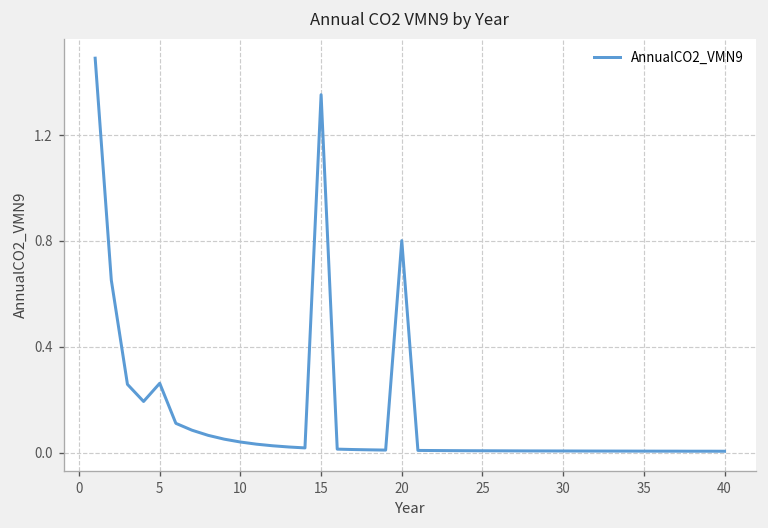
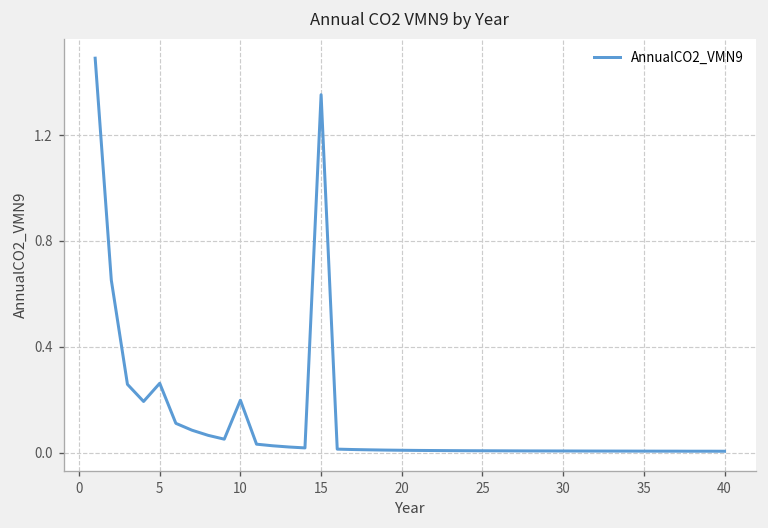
  {
    "5": 0.26,
-   "10": 0.04,
+   "10": 0.20,
    "15": 1.35,
-   "20": 0.80,
+   "20": 0.01,
    "25": 0.01,
    "30": 0.01,
    "35": 0.01,
    "40": 0.00
  }
